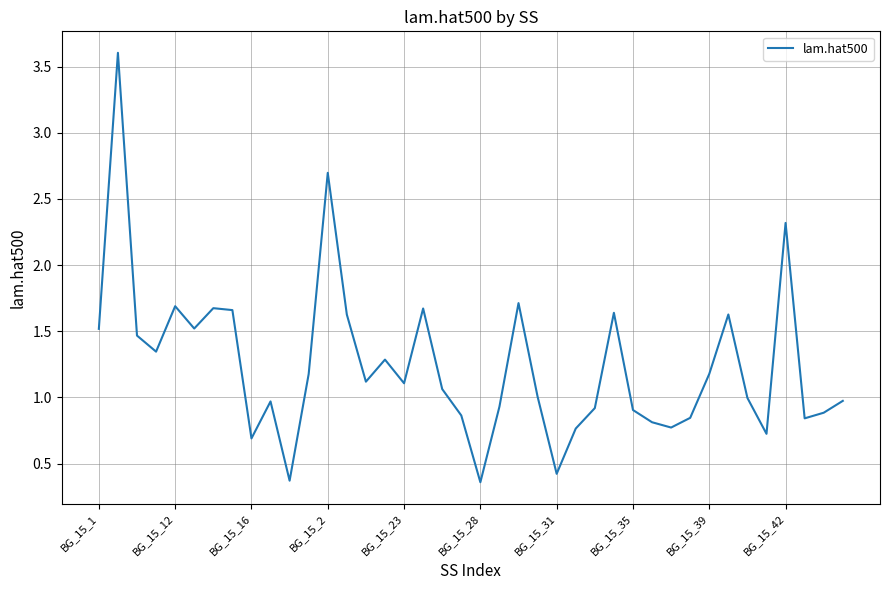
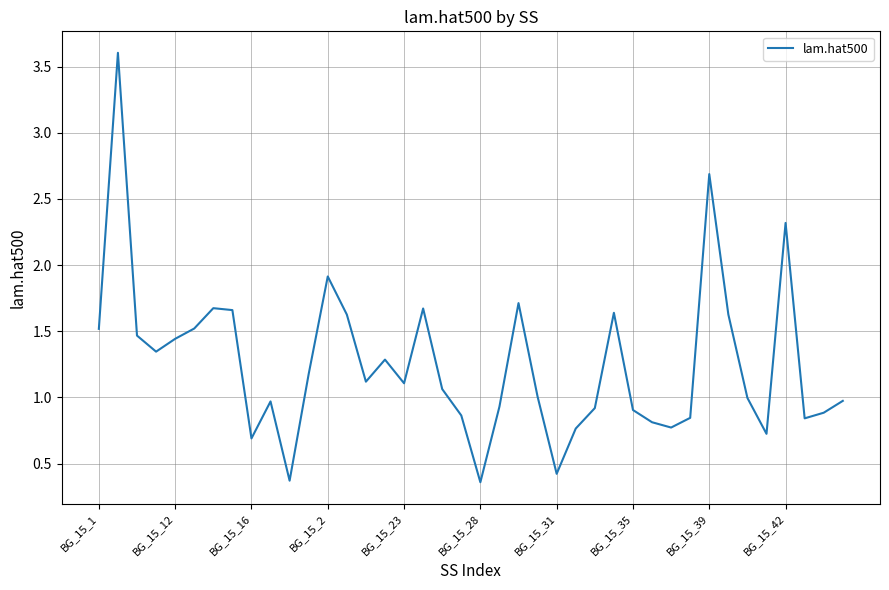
  {
    "BG_15_1": 1.52,
-   "BG_15_12": 1.69,
+   "BG_15_12": 1.44,
    "BG_15_16": 0.69,
-   "BG_15_2": 2.70,
+   "BG_15_2": 1.91,
    "BG_15_23": 1.11,
    "BG_15_28": 0.36,
    "BG_15_31": 0.42,
    "BG_15_35": 0.90,
-   "BG_15_39": 1.18,
+   "BG_15_39": 2.69,
    "BG_15_42": 2.32
  }
